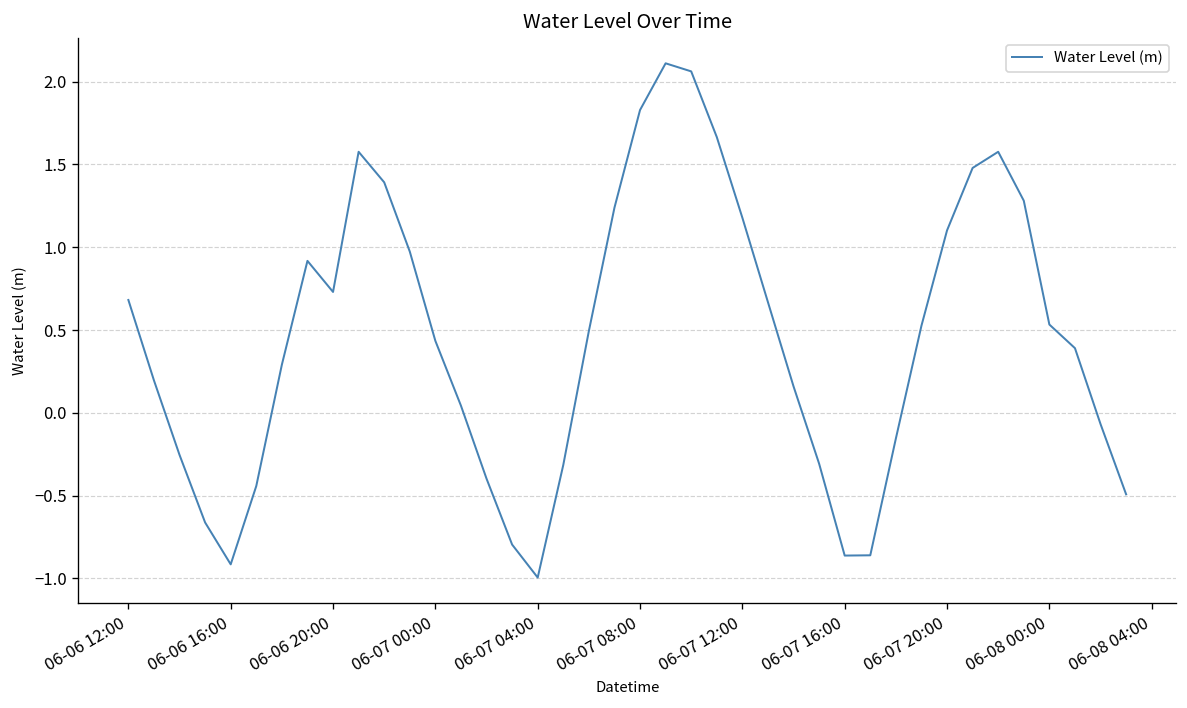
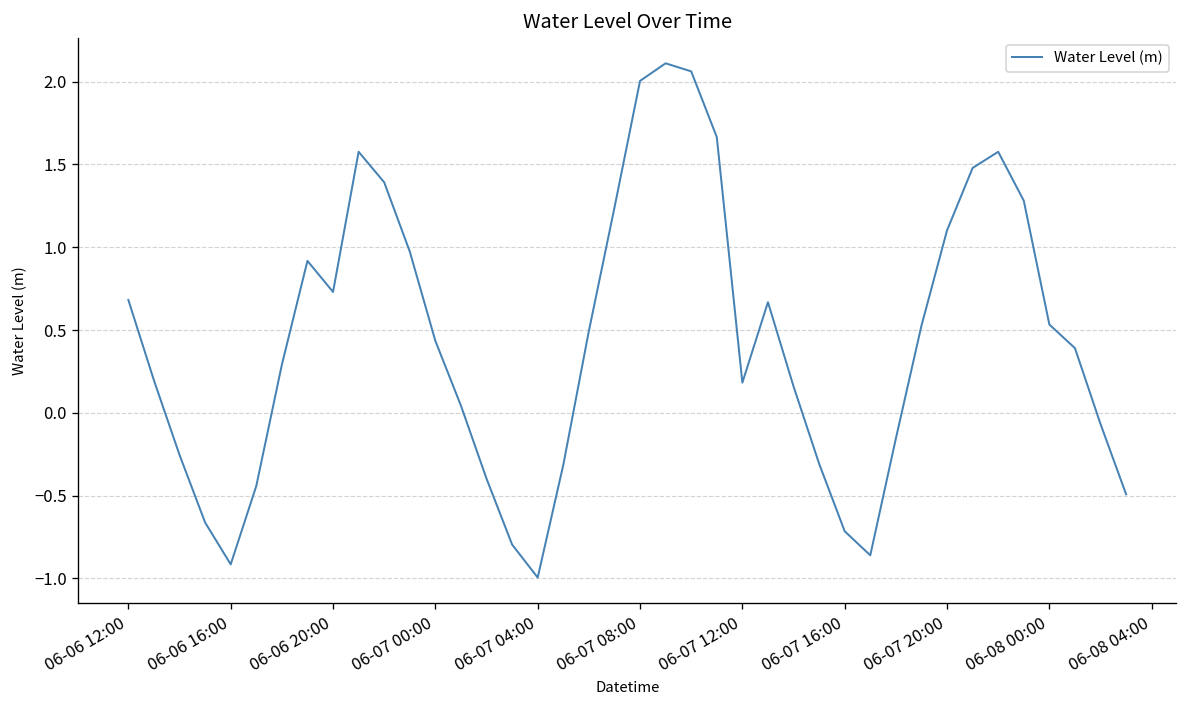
  {
    "06-06 12:00": 0.68,
    "06-06 16:00": -0.92,
    "06-06 20:00": 0.73,
    "06-07 00:00": 0.43,
    "06-07 04:00": -0.99,
-   "06-07 08:00": 1.83,
-   "06-07 12:00": 1.18,
-   "06-07 16:00": -0.86,
+   "06-07 08:00": 2.00,
+   "06-07 12:00": 0.18,
+   "06-07 16:00": -0.72,
    "06-07 20:00": 1.10,
    "06-08 00:00": 0.53
  }
